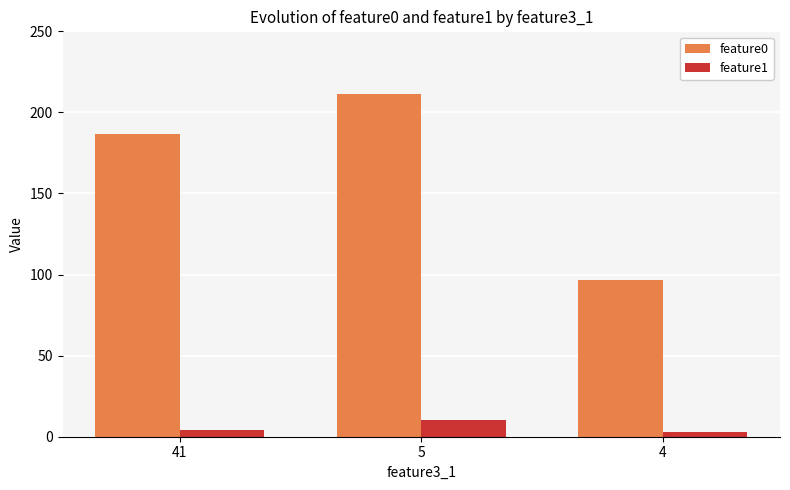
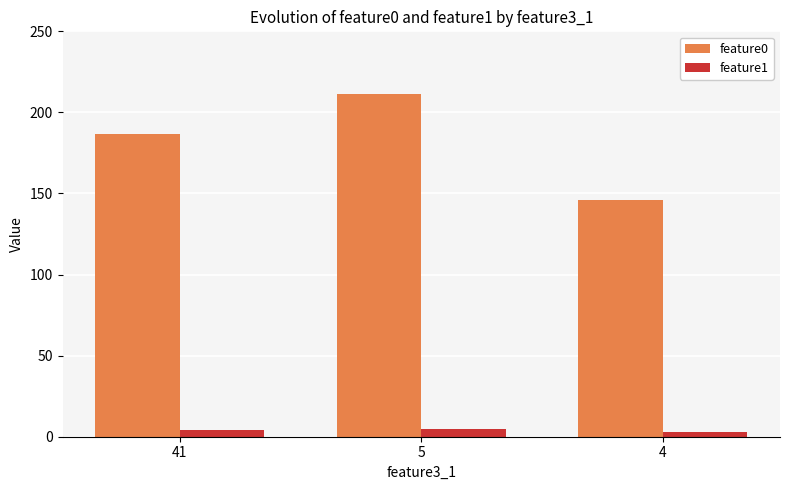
  {
    "feature0": {
      "41": 187,
      "5": 211,
-     "4": 97
+     "4": 146
    },
    "feature1": {
      "41": 4,
-     "5": 11,
+     "5": 5,
      "4": 3
    }
  }
